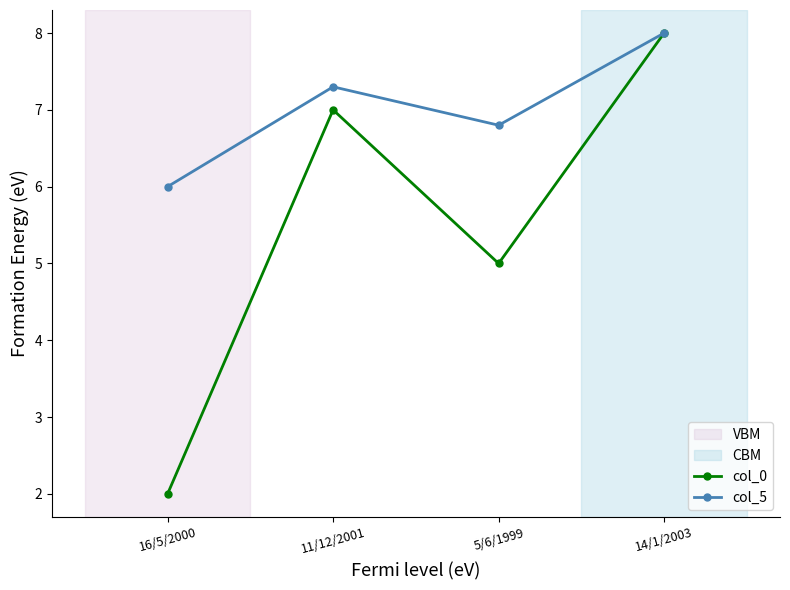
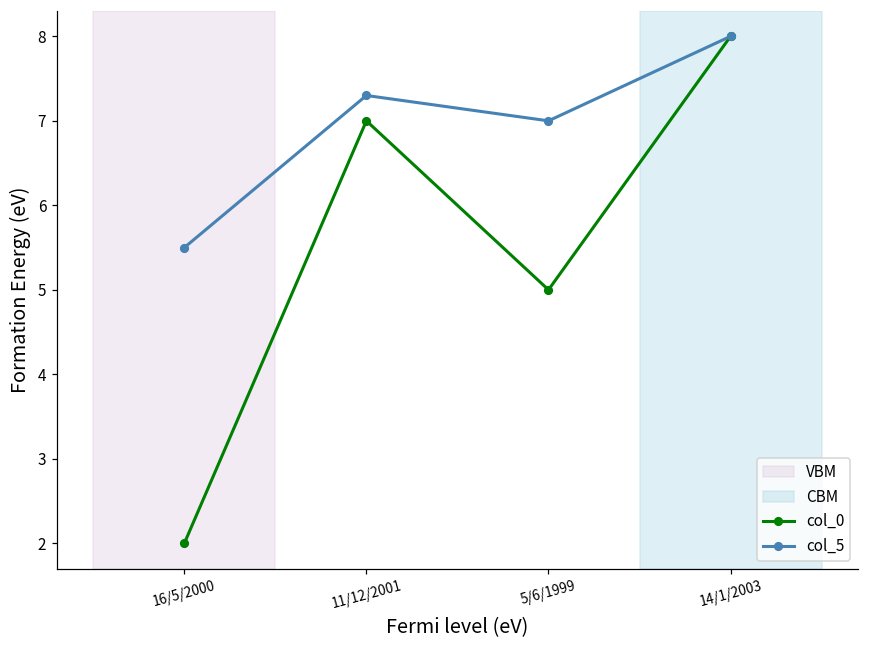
  {
    "col_0": {
      "16/5/2000": 2.0,
      "11/12/2001": 7.0,
      "5/6/1999": 5.0
    },
    "col_5": {
-     "16/5/2000": 6.0,
+     "16/5/2000": 5.5,
      "11/12/2001": 7.3,
-     "5/6/1999": 6.8
+     "5/6/1999": 7.0
    }
  }
